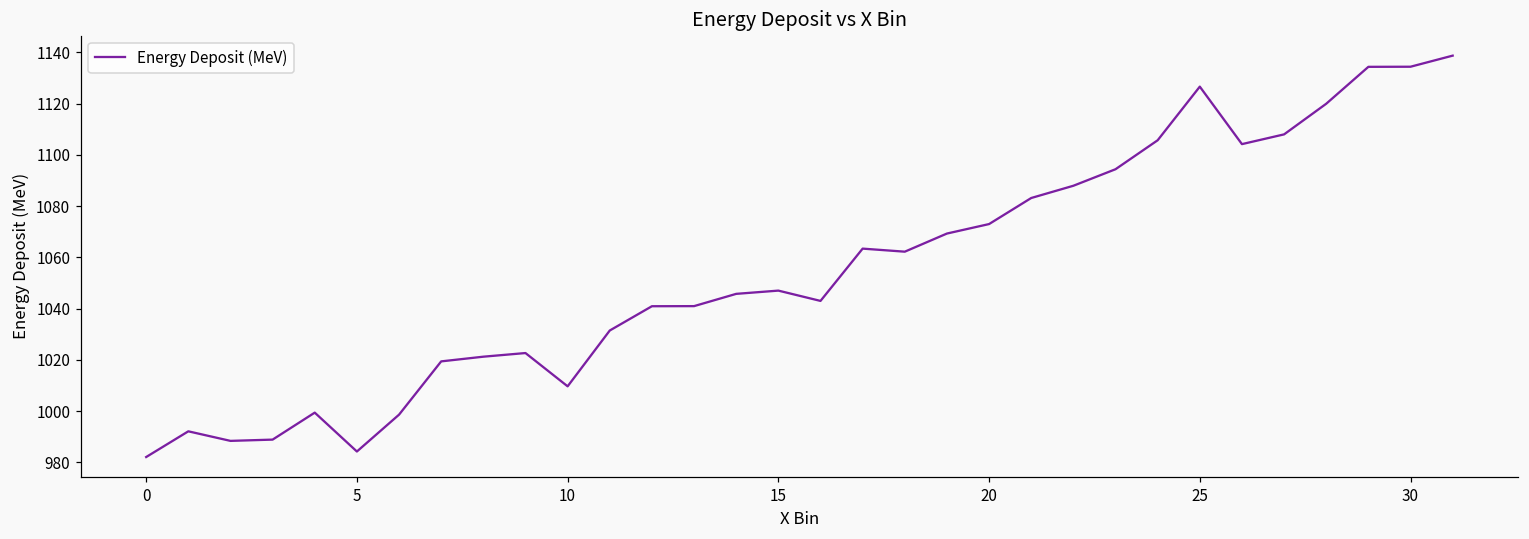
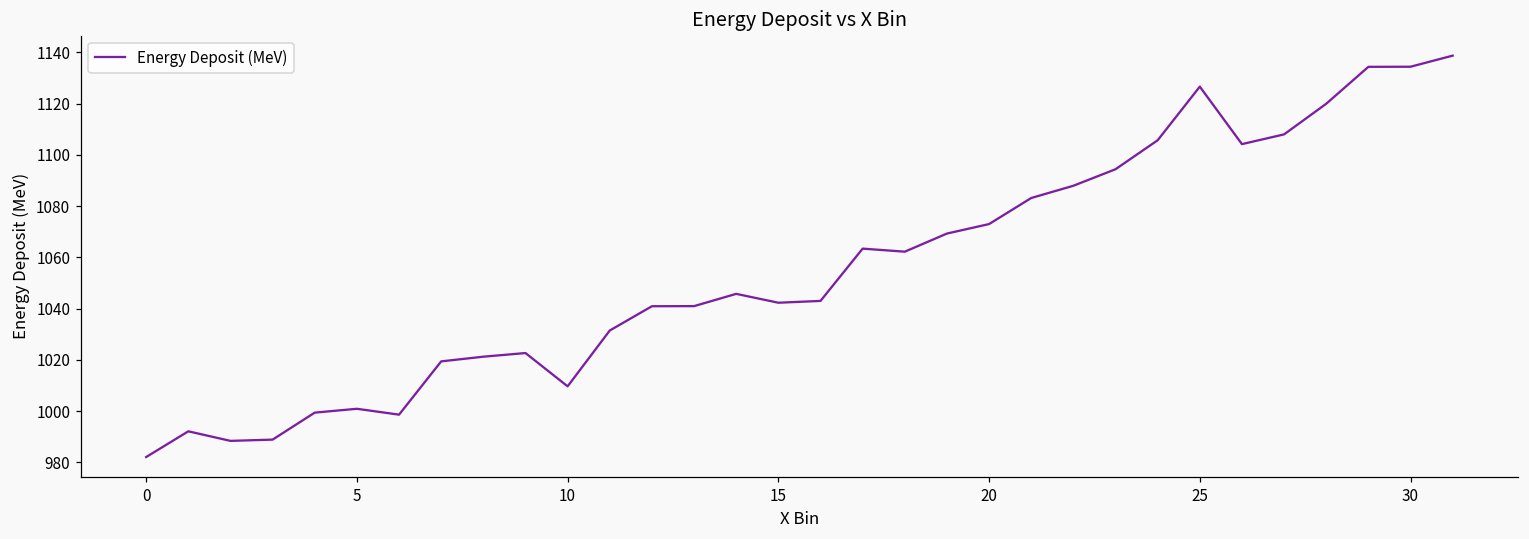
  {
    "0": 982,
-   "5": 984,
+   "5": 1001,
    "10": 1010,
-   "15": 1047,
+   "15": 1042,
    "20": 1073,
    "25": 1127,
    "30": 1134
  }
